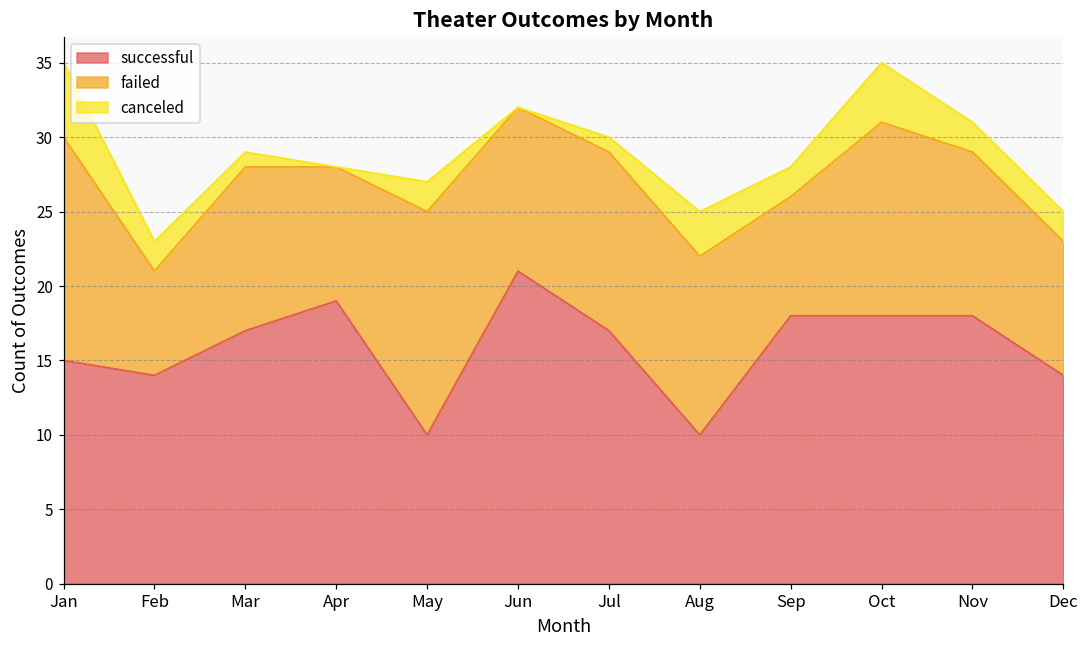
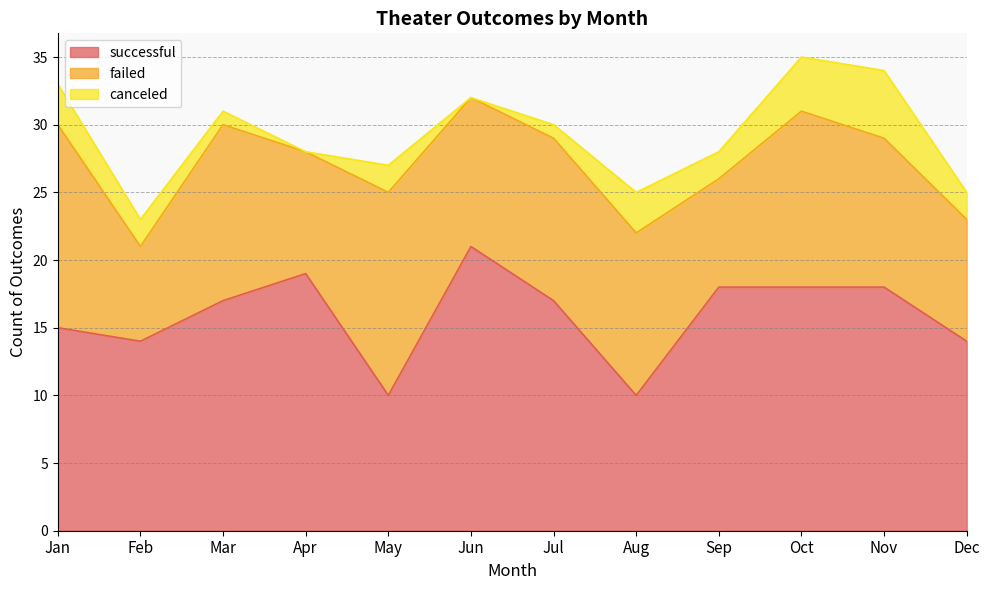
  {
    "successful": {
      "Jan": 15,
      "Feb": 14,
      "Mar": 17,
      "Apr": 19,
      "May": 10,
      "Jun": 21,
      "Jul": 17,
      "Aug": 10,
      "Sep": 18,
      "Oct": 18,
      "Nov": 18,
      "Dec": 14
    },
    "failed": {
      "Jan": 15,
      "Feb": 7,
-     "Mar": 11,
+     "Mar": 13,
      "May": 15,
      "Jul": 12,
      "Aug": 12,
      "Sep": 8,
      "Oct": 13,
      "Nov": 11,
      "Dec": 9
    },
    "canceled": {
-     "Jan": 5,
+     "Jan": 3,
      "Feb": 2,
      "Mar": 1,
      "May": 2,
      "Jul": 1,
      "Aug": 3,
      "Sep": 2,
      "Oct": 4,
-     "Nov": 2,
+     "Nov": 5,
      "Dec": 2
    }
  }
